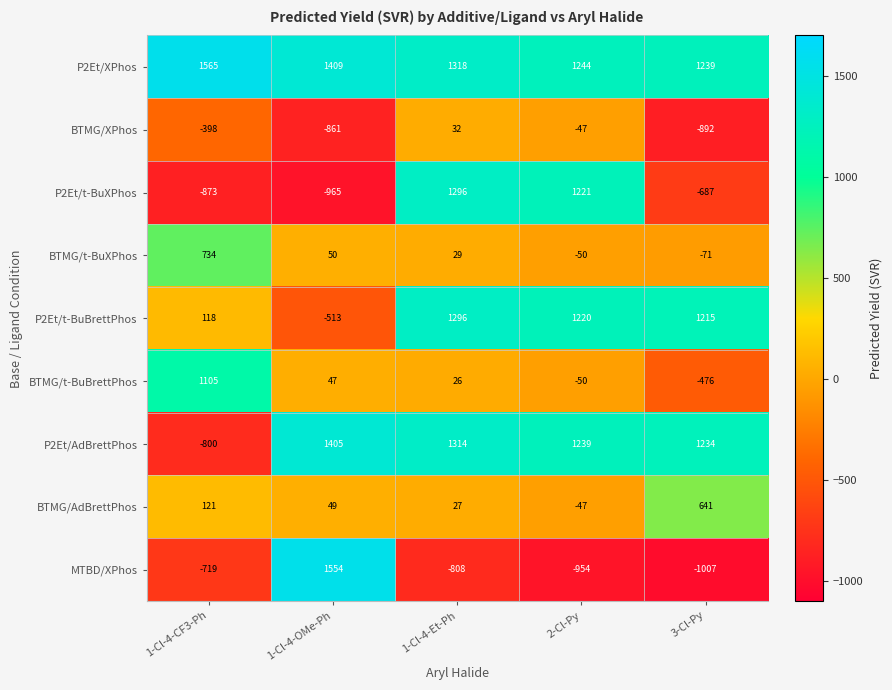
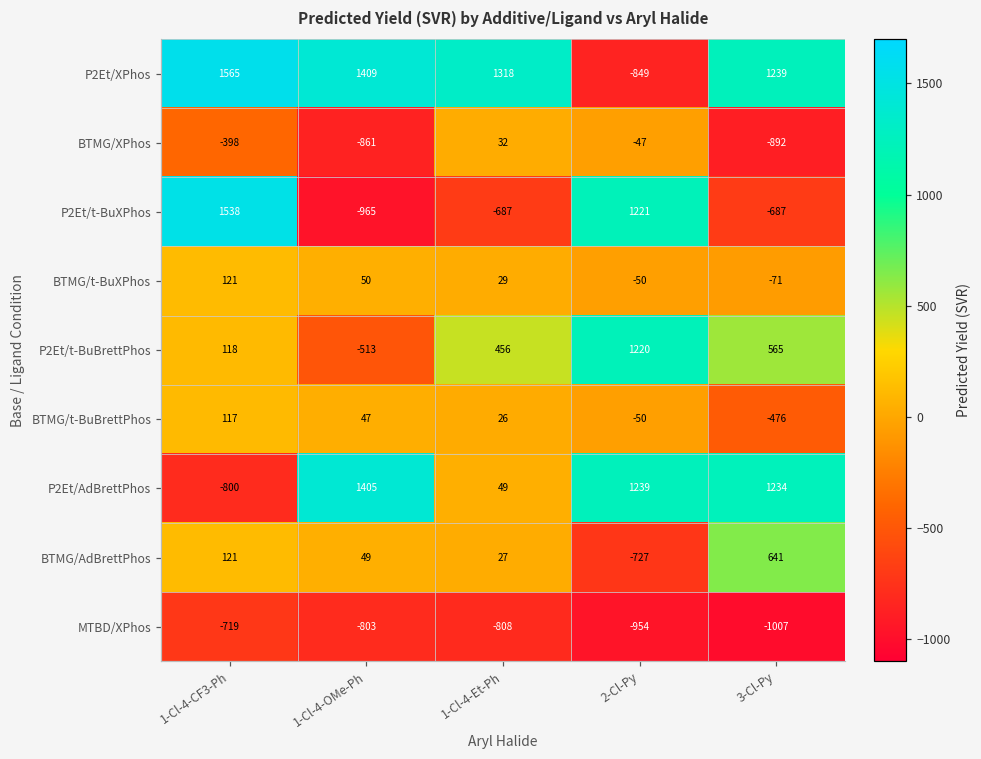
  {
    "P2Et/XPhos": {
      "1-Cl-4-CF3-Ph": 1565,
      "1-Cl-4-OMe-Ph": 1409,
      "1-Cl-4-Et-Ph": 1318,
-     "2-Cl-Py": 1244,
+     "2-Cl-Py": -849,
      "3-Cl-Py": 1239
    },
    "BTMG/XPhos": {
      "1-Cl-4-CF3-Ph": -398,
      "1-Cl-4-OMe-Ph": -861,
      "1-Cl-4-Et-Ph": 32,
      "2-Cl-Py": -47,
      "3-Cl-Py": -892
    },
    "P2Et/t-BuXPhos": {
-     "1-Cl-4-CF3-Ph": -873,
+     "1-Cl-4-CF3-Ph": 1538,
      "1-Cl-4-OMe-Ph": -965,
-     "1-Cl-4-Et-Ph": 1296,
+     "1-Cl-4-Et-Ph": -687,
      "2-Cl-Py": 1221,
      "3-Cl-Py": -687
    },
    "BTMG/t-BuXPhos": {
-     "1-Cl-4-CF3-Ph": 734,
+     "1-Cl-4-CF3-Ph": 121,
      "1-Cl-4-OMe-Ph": 50,
      "1-Cl-4-Et-Ph": 29,
      "2-Cl-Py": -50,
      "3-Cl-Py": -71
    },
    "P2Et/t-BuBrettPhos": {
      "1-Cl-4-CF3-Ph": 118,
      "1-Cl-4-OMe-Ph": -513,
-     "1-Cl-4-Et-Ph": 1296,
+     "1-Cl-4-Et-Ph": 456,
      "2-Cl-Py": 1220,
-     "3-Cl-Py": 1215
+     "3-Cl-Py": 565
    },
    "BTMG/t-BuBrettPhos": {
-     "1-Cl-4-CF3-Ph": 1105,
+     "1-Cl-4-CF3-Ph": 117,
      "1-Cl-4-OMe-Ph": 47,
      "1-Cl-4-Et-Ph": 26,
      "2-Cl-Py": -50,
      "3-Cl-Py": -476
    },
    "P2Et/AdBrettPhos": {
      "1-Cl-4-CF3-Ph": -800,
      "1-Cl-4-OMe-Ph": 1405,
-     "1-Cl-4-Et-Ph": 1314,
+     "1-Cl-4-Et-Ph": 49,
      "2-Cl-Py": 1239,
      "3-Cl-Py": 1234
    },
    "BTMG/AdBrettPhos": {
      "1-Cl-4-CF3-Ph": 121,
      "1-Cl-4-OMe-Ph": 49,
      "1-Cl-4-Et-Ph": 27,
-     "2-Cl-Py": -47,
+     "2-Cl-Py": -727,
      "3-Cl-Py": 641
    },
    "MTBD/XPhos": {
      "1-Cl-4-CF3-Ph": -719,
-     "1-Cl-4-OMe-Ph": 1554,
+     "1-Cl-4-OMe-Ph": -803,
      "1-Cl-4-Et-Ph": -808,
      "2-Cl-Py": -954,
      "3-Cl-Py": -1007
    }
  }
